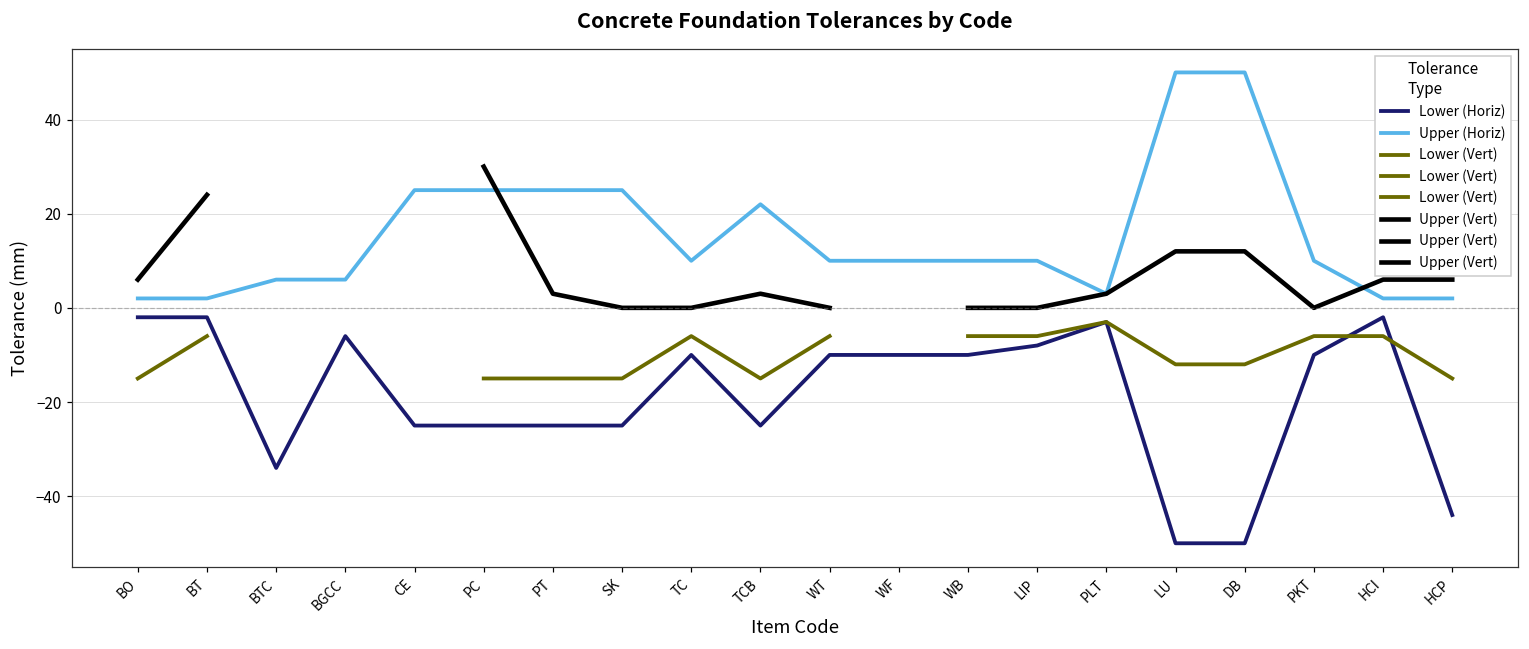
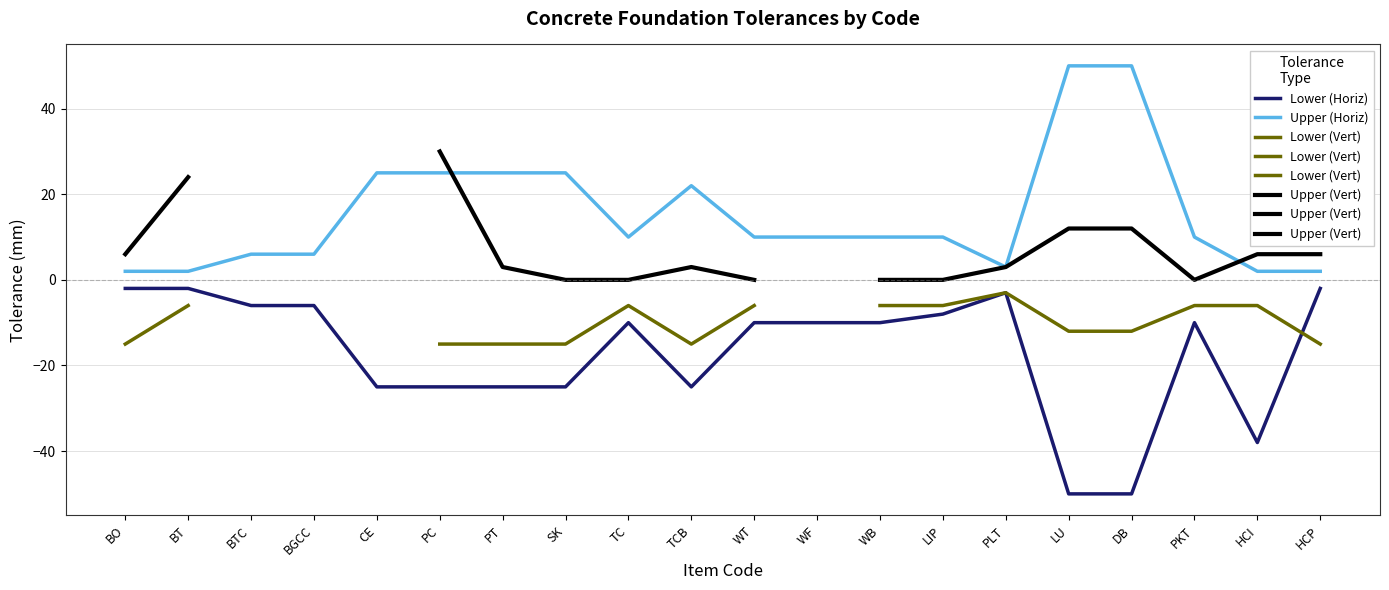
  {
    "Lower (Horiz)": {
      "BO": -2,
      "BT": -2,
-     "BTC": -34,
+     "BTC": -6,
      "BGCC": -6,
      "CE": -25,
      "PC": -25,
      "PT": -25,
      "SK": -25,
      "TC": -10,
      "TCB": -25,
      "WT": -10,
      "WF": -10,
      "WB": -10,
      "LIP": -8,
      "LU": -50,
      "DB": -50,
      "PKT": -10,
-     "HCI": -2,
-     "HCP": -44
+     "HCI": -38,
+     "HCP": -2
    },
    "Upper (Horiz)": {
      "BO": 2,
      "BT": 2,
      "BTC": 6,
      "BGCC": 6,
      "CE": 25,
      "PC": 25,
      "PT": 25,
      "SK": 25,
      "TC": 10,
      "TCB": 22,
      "WT": 10,
      "WF": 10,
      "WB": 10,
      "LIP": 10,
      "LU": 50,
      "DB": 50,
      "PKT": 10,
      "HCI": 2,
      "HCP": 2
    }
  }
